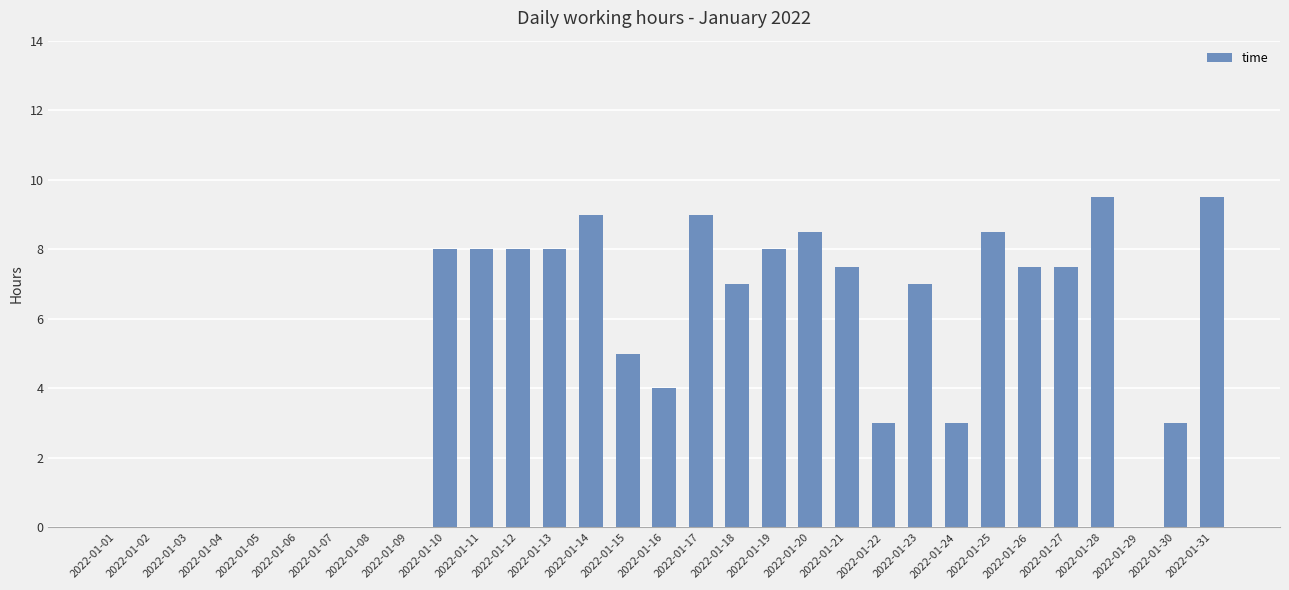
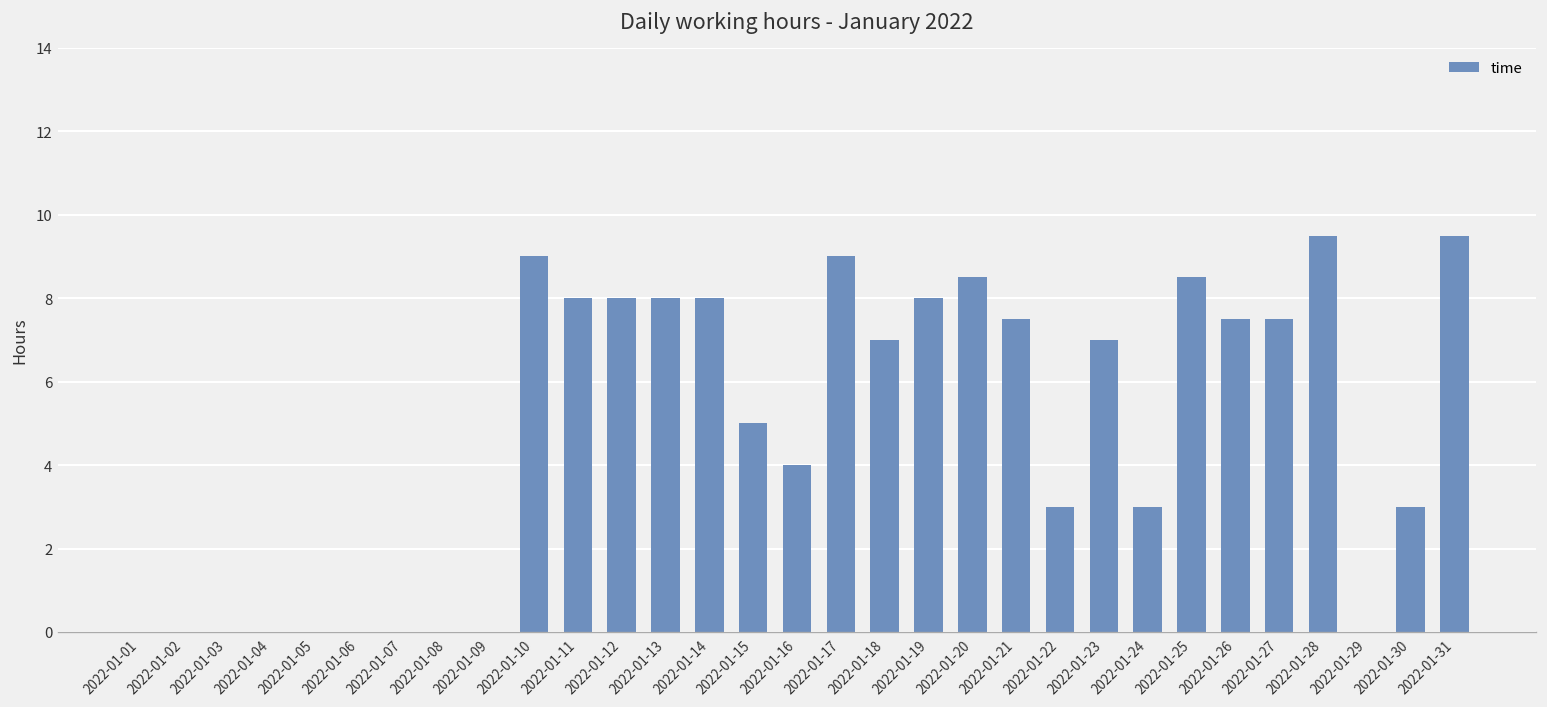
  {
    "2022-01-01": 0,
    "2022-01-02": 0,
    "2022-01-03": 0,
    "2022-01-04": 0,
    "2022-01-05": 0,
    "2022-01-06": 0,
    "2022-01-07": 0,
    "2022-01-08": 0,
    "2022-01-09": 0,
-   "2022-01-10": 8,
+   "2022-01-10": 9,
    "2022-01-11": 8,
    "2022-01-12": 8,
    "2022-01-13": 8,
-   "2022-01-14": 9,
+   "2022-01-14": 8,
    "2022-01-15": 5,
    "2022-01-16": 4,
    "2022-01-17": 9,
    "2022-01-18": 7,
    "2022-01-19": 8,
    "2022-01-20": 8.5,
    "2022-01-21": 7.5,
    "2022-01-22": 3,
    "2022-01-23": 7,
    "2022-01-24": 3,
    "2022-01-25": 8.5,
    "2022-01-26": 7.5,
    "2022-01-27": 7.5,
    "2022-01-28": 9.5,
    "2022-01-29": 0,
    "2022-01-30": 3,
    "2022-01-31": 9.5
  }
